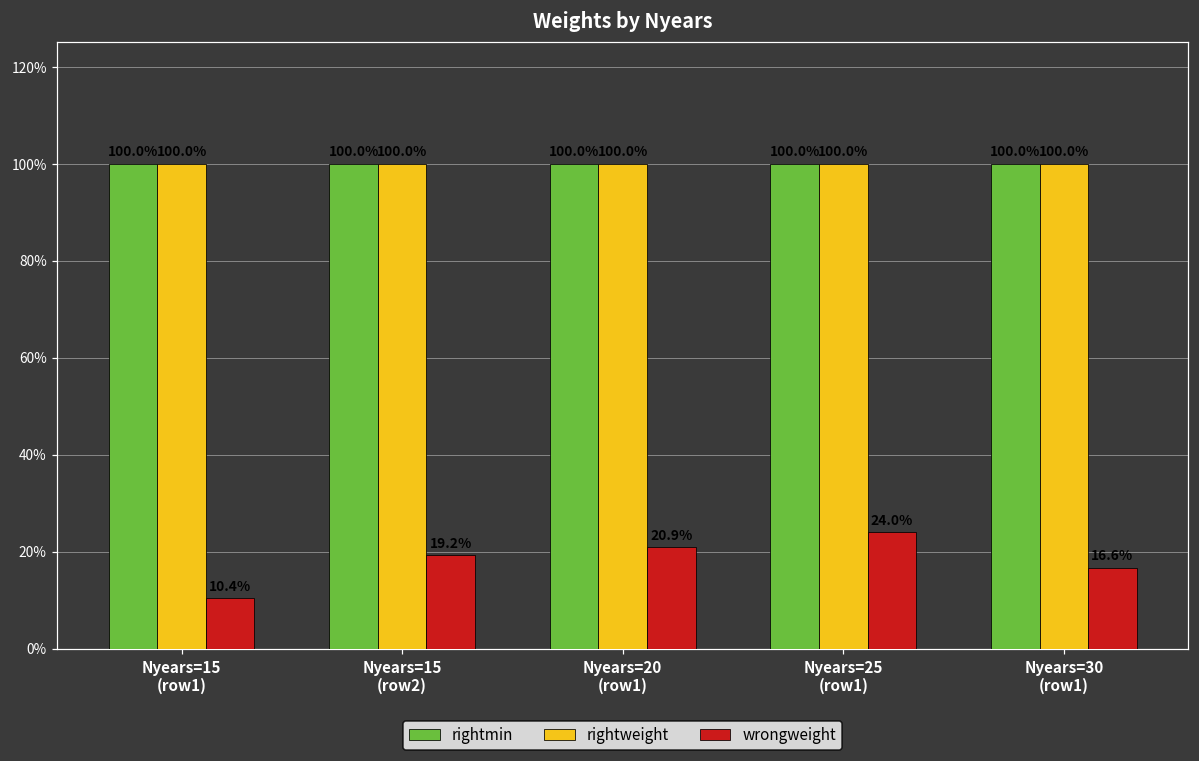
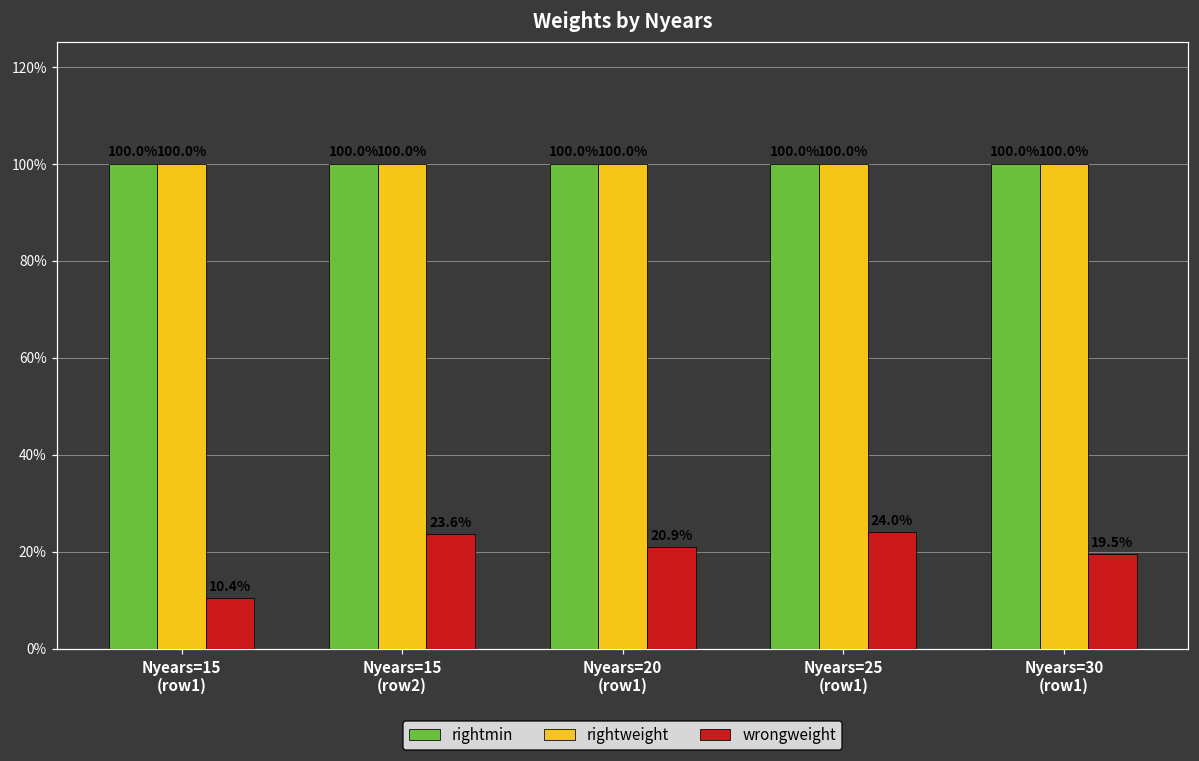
  {
    "rightmin": {
      "Nyears=15 (row1)": "100.0%",
      "Nyears=15 (row2)": "100.0%",
      "Nyears=20 (row1)": "100.0%",
      "Nyears=25 (row1)": "100.0%",
      "Nyears=30 (row1)": "100.0%"
    },
    "rightweight": {
      "Nyears=15 (row1)": "100.0%",
      "Nyears=15 (row2)": "100.0%",
      "Nyears=20 (row1)": "100.0%",
      "Nyears=25 (row1)": "100.0%",
      "Nyears=30 (row1)": "100.0%"
    },
    "wrongweight": {
      "Nyears=15 (row1)": "10.4%",
-     "Nyears=15 (row2)": "19.2%",
+     "Nyears=15 (row2)": "23.6%",
      "Nyears=20 (row1)": "20.9%",
      "Nyears=25 (row1)": "24.0%",
-     "Nyears=30 (row1)": "16.6%"
+     "Nyears=30 (row1)": "19.5%"
    }
  }
